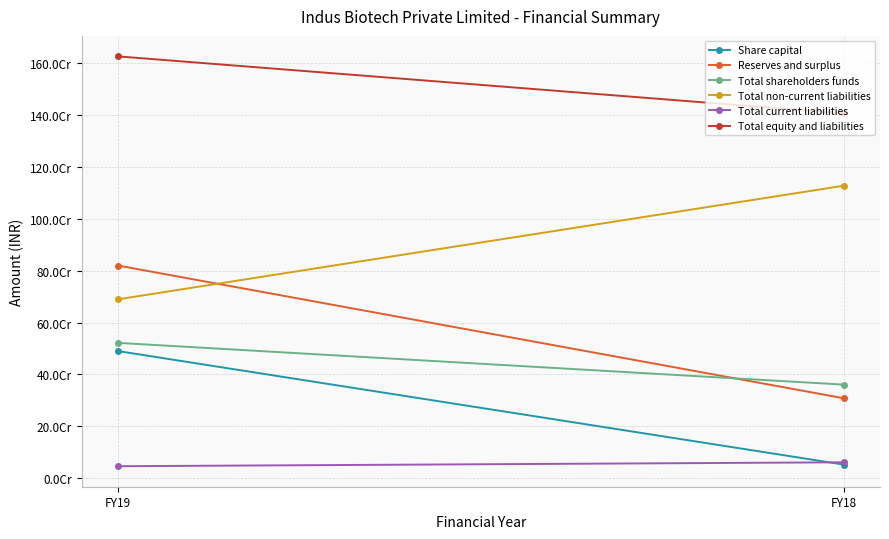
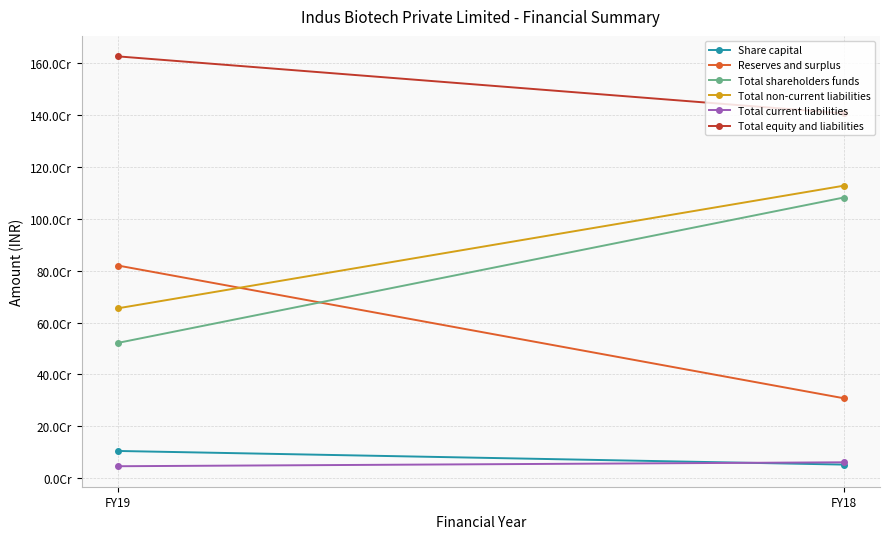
  {
    "Share capital": {
-     "FY19": "49Cr"
+     "FY19": "11Cr"
    },
    "Total shareholders funds": {
      "FY19": "52Cr",
-     "FY18": "36Cr"
+     "FY18": "108Cr"
    },
    "Total non-current liabilities": {
-     "FY19": "69Cr",
+     "FY19": "65Cr",
      "FY18": "113Cr"
    },
    "Total current liabilities": {
      "FY19": "5Cr"
    }
  }
